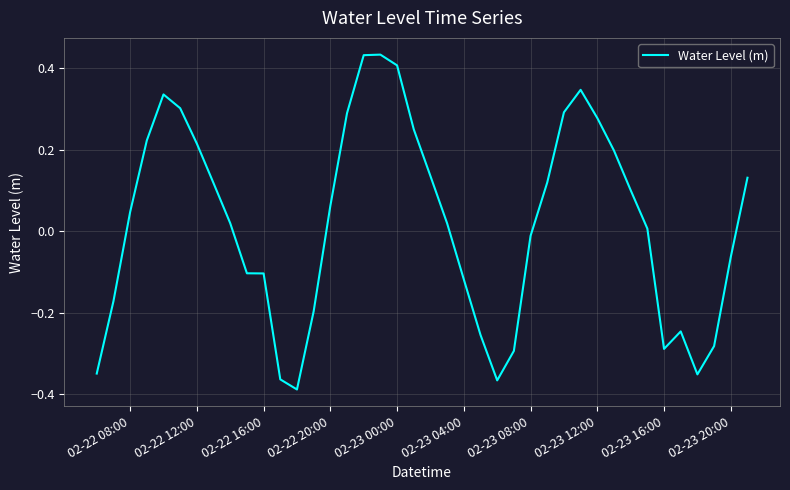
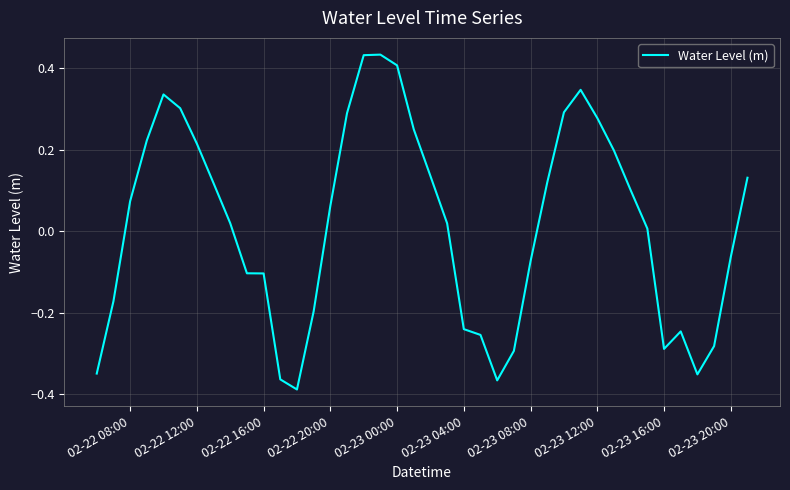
  {
-   "02-22 08:00": 0.05,
+   "02-22 08:00": 0.07,
    "02-22 12:00": 0.22,
    "02-22 16:00": -0.10,
    "02-22 20:00": 0.06,
    "02-23 00:00": 0.41,
-   "02-23 04:00": -0.12,
-   "02-23 08:00": -0.01,
+   "02-23 04:00": -0.24,
+   "02-23 08:00": -0.07,
    "02-23 12:00": 0.28,
    "02-23 16:00": -0.29,
    "02-23 20:00": -0.06
  }
